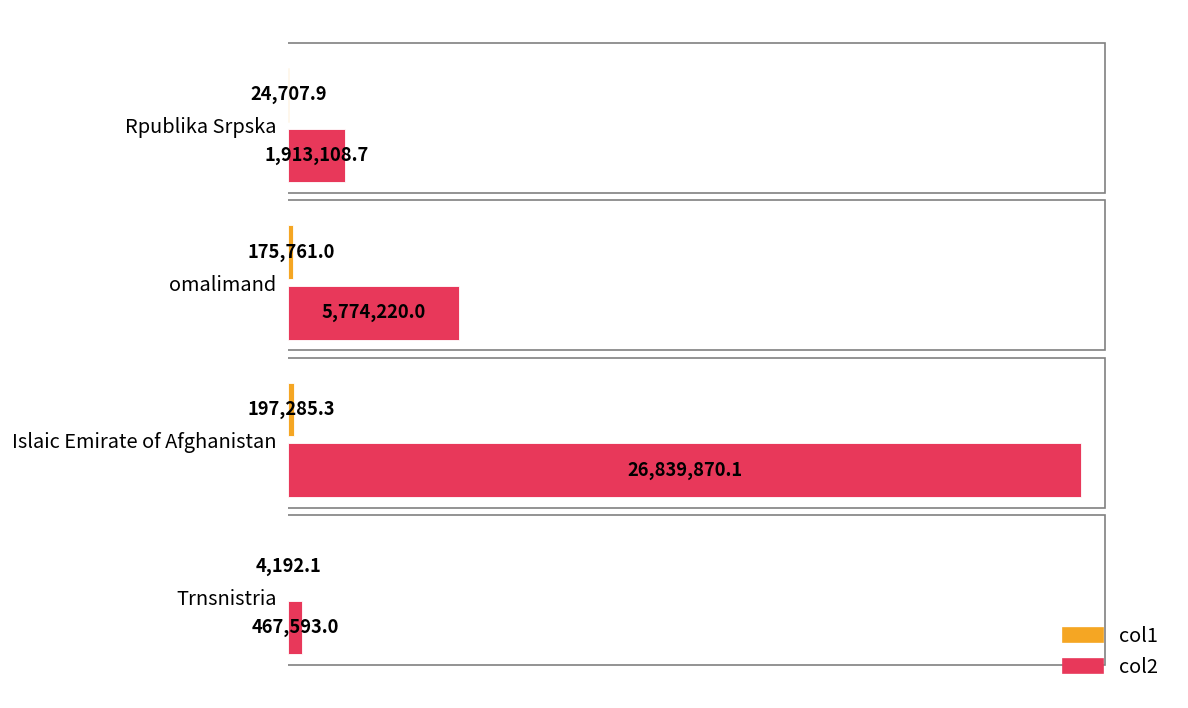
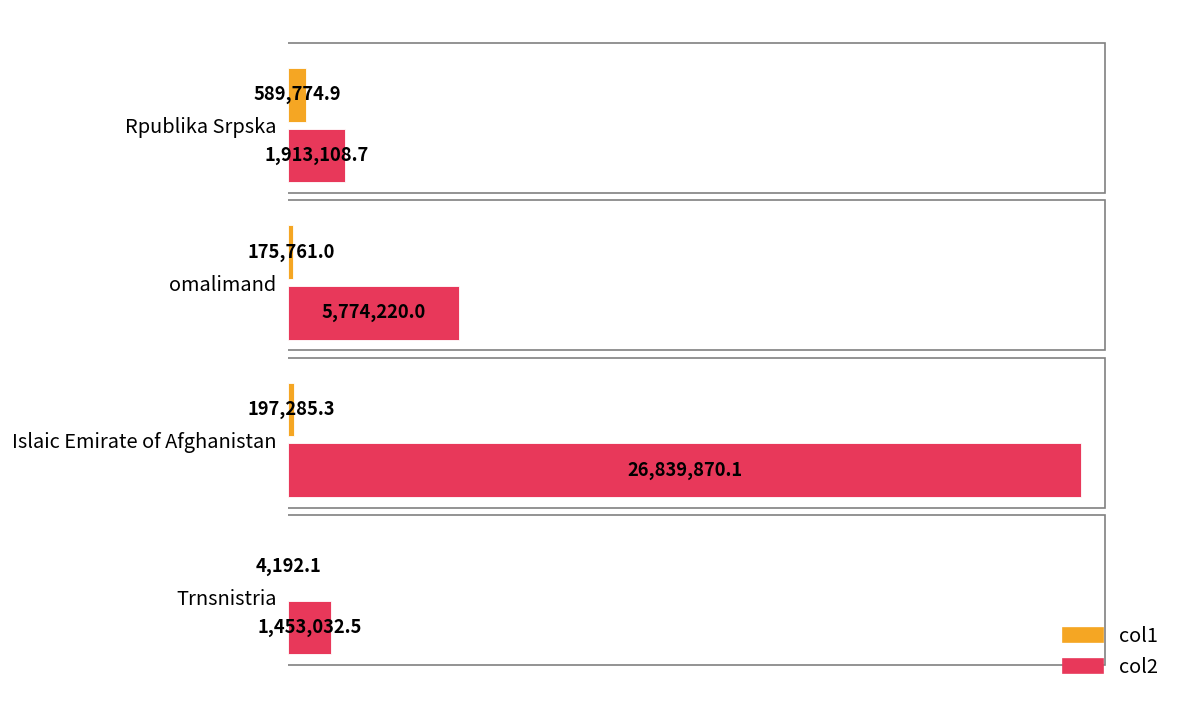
  {
    "col2": {
      "Rpublika Srpska": "1,913,108.7",
      "omalimand": "5,774,220.0",
      "Islaic Emirate of Afghanistan": "26,839,870.1",
-     "Trnsnistria": "467,593.0"
+     "Trnsnistria": "1,453,032.5"
    },
    "col1": {
-     "Rpublika Srpska": "24,707.9",
+     "Rpublika Srpska": "589,774.9",
      "omalimand": "175,761.0",
      "Islaic Emirate of Afghanistan": "197,285.3",
      "Trnsnistria": "4,192.1"
    }
  }
